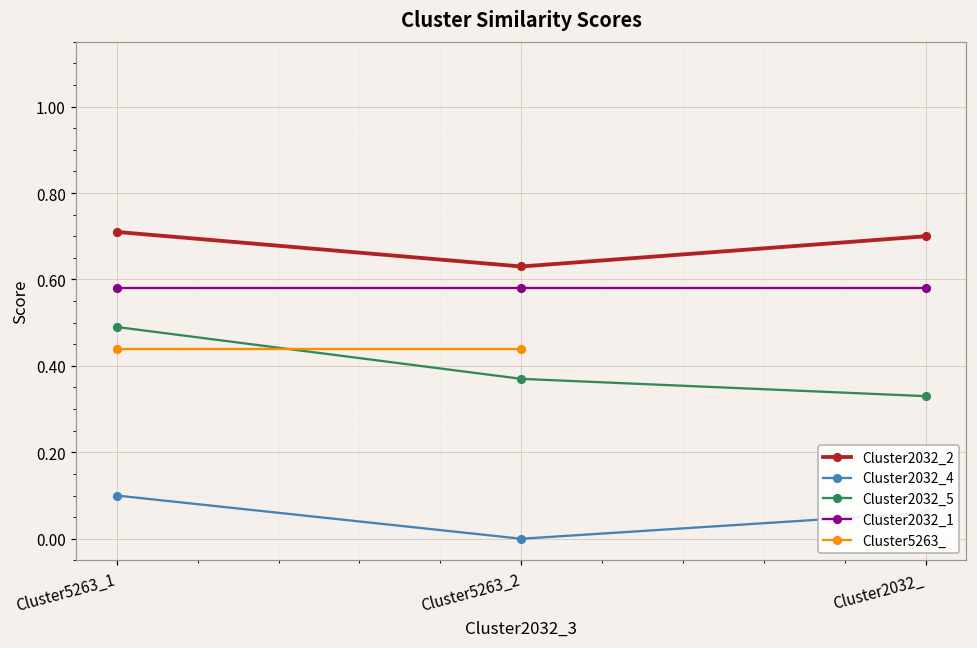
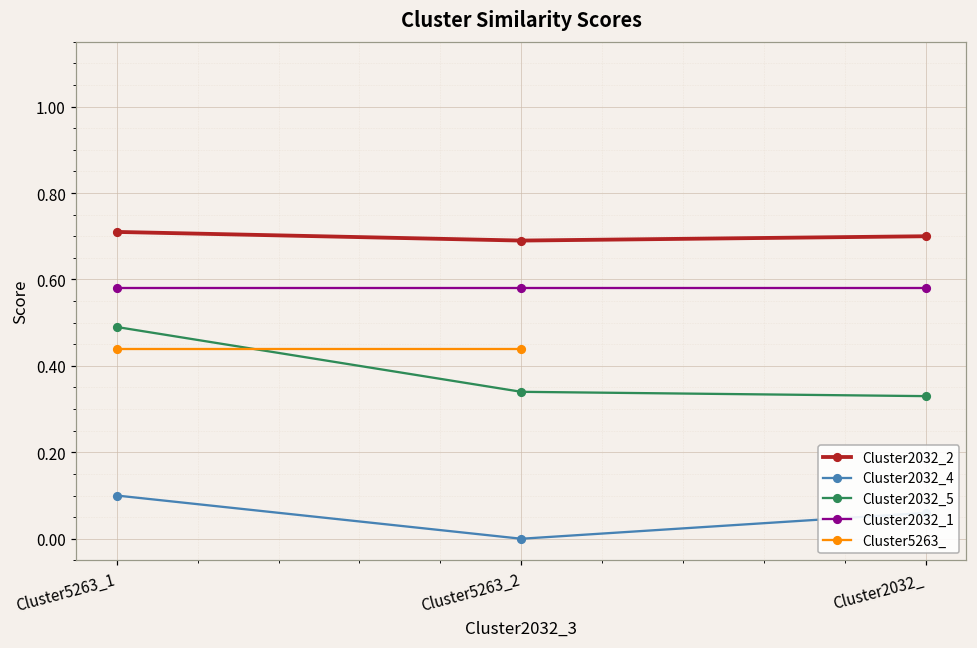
  {
    "Cluster2032_2": {
      "Cluster5263_1": 0.71,
-     "Cluster5263_2": 0.63,
+     "Cluster5263_2": 0.69,
      "Cluster2032_": 0.70
    },
    "Cluster2032_4": {
      "Cluster5263_1": 0.10,
      "Cluster5263_2": 0.00
    },
    "Cluster2032_5": {
      "Cluster5263_1": 0.49,
-     "Cluster5263_2": 0.37,
+     "Cluster5263_2": 0.34,
      "Cluster2032_": 0.33
    },
    "Cluster2032_1": {
      "Cluster5263_1": 0.58,
      "Cluster5263_2": 0.58,
      "Cluster2032_": 0.58
    },
    "Cluster5263_": {
      "Cluster5263_1": 0.44,
      "Cluster5263_2": 0.44
    }
  }
